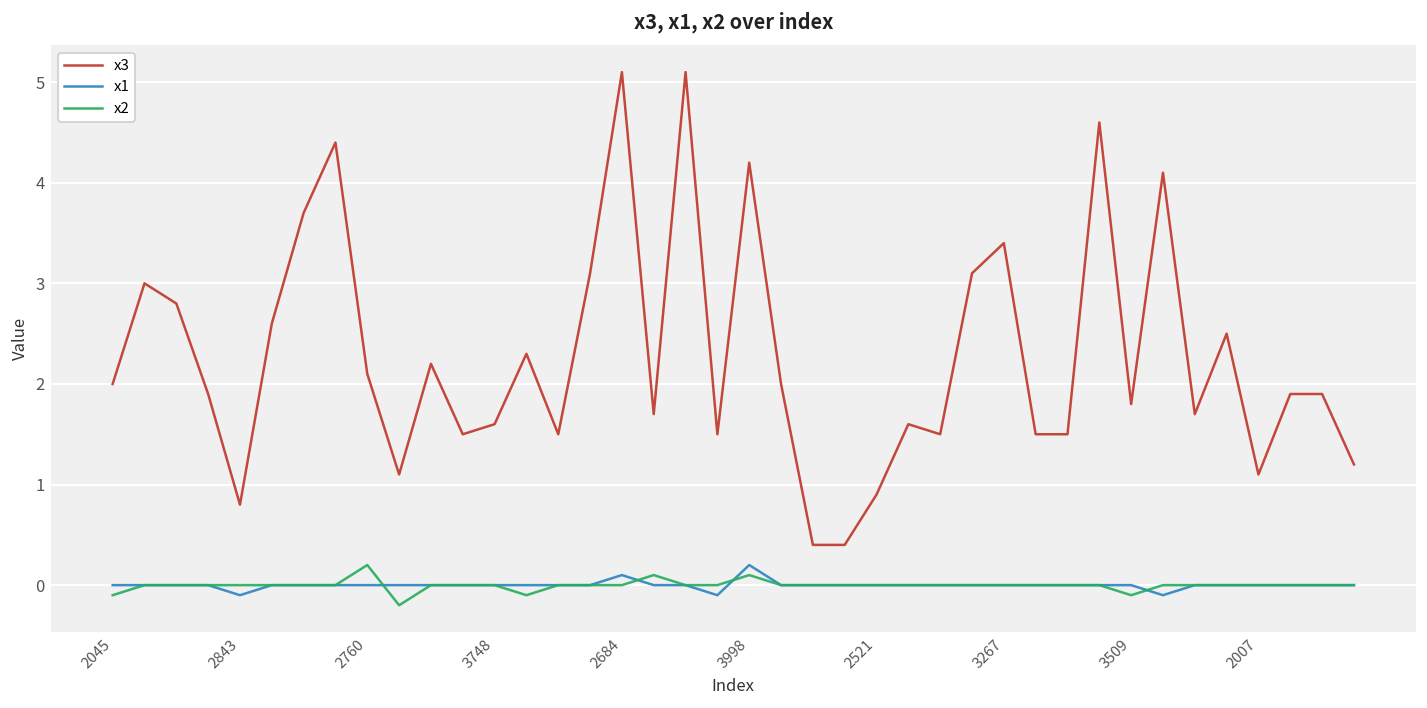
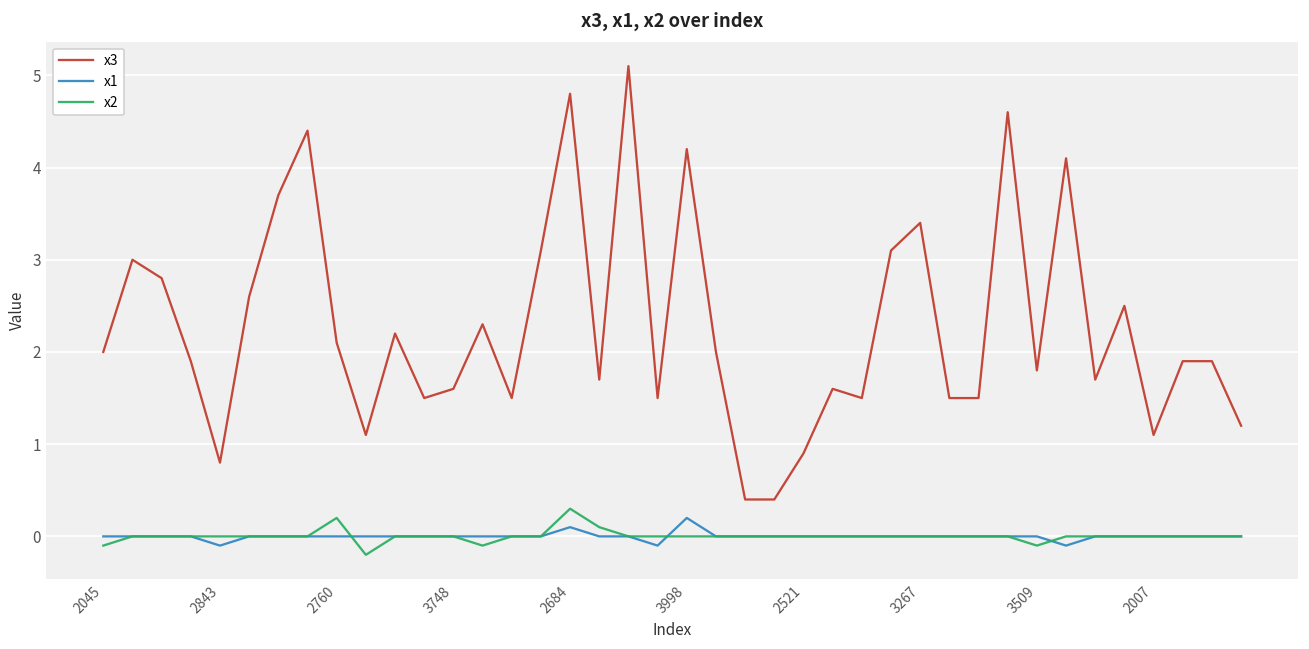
  {
    "x3": {
      "2045": 2.0,
      "2843": 0.8,
      "2760": 2.1,
      "3748": 1.6,
-     "2684": 5.1,
+     "2684": 4.8,
      "3998": 4.2,
      "2521": 0.9,
      "3267": 3.4,
      "3509": 1.8,
      "2007": 1.1
    },
    "x1": {
      "2045": 0.0,
      "2843": -0.1,
      "2760": 0.0,
      "2684": 0.1,
      "3998": 0.2,
      "3509": 0.0
    },
    "x2": {
      "2045": -0.1,
      "2843": 0.0,
      "2760": 0.2,
-     "2684": 0.0,
-     "3998": 0.1,
+     "2684": 0.3,
+     "3998": 0.0,
      "3509": -0.1
    }
  }
